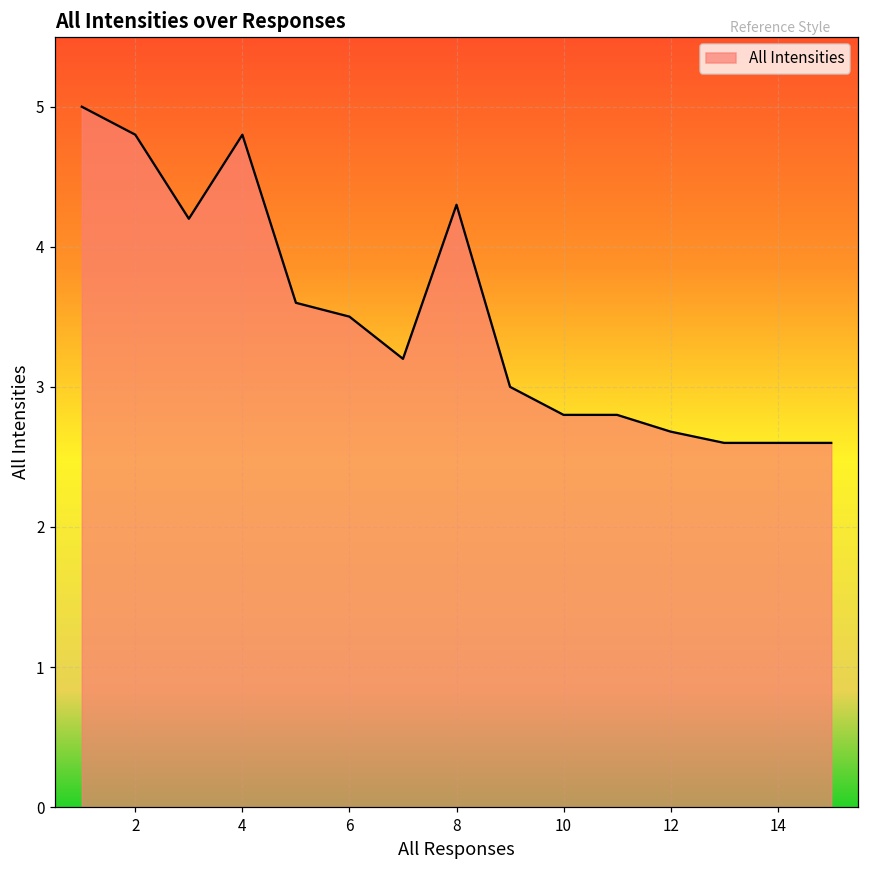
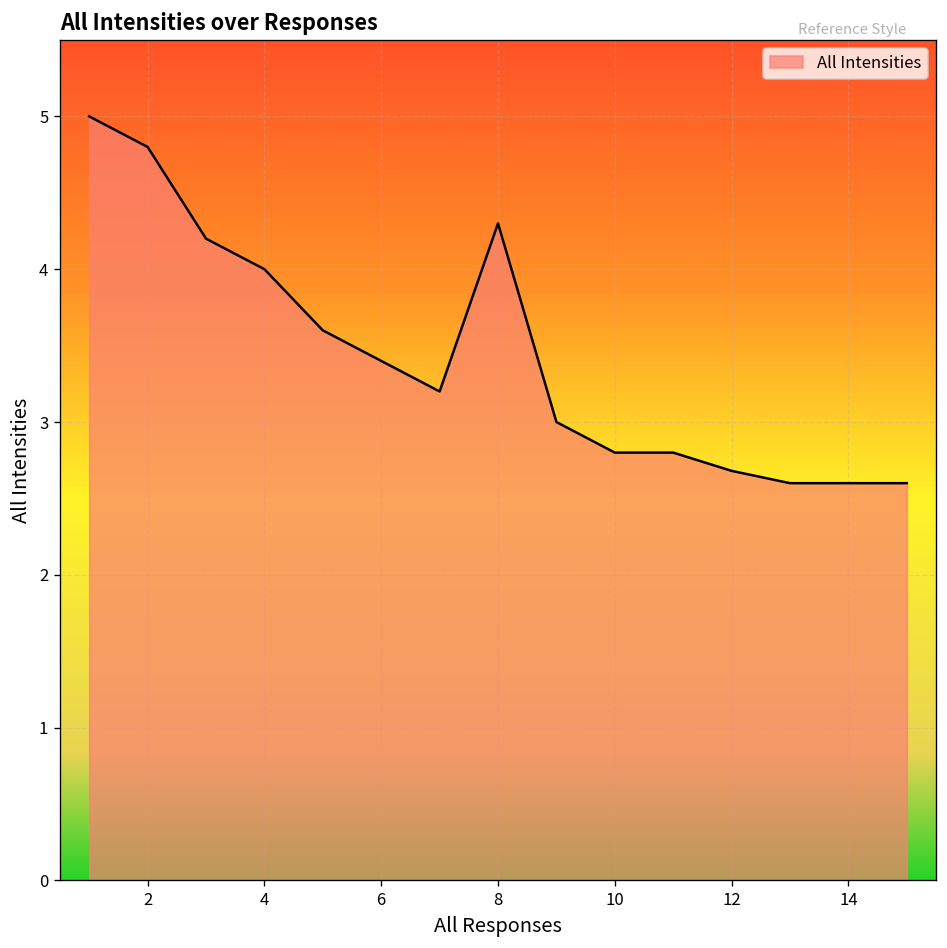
  {
    "2": 4.80,
-   "4": 4.8,
-   "6": 3.50,
+   "4": 4.0,
+   "6": 3.40,
    "8": 4.30,
    "10": 2.80,
    "12": 2.68,
    "14": 2.60
  }
